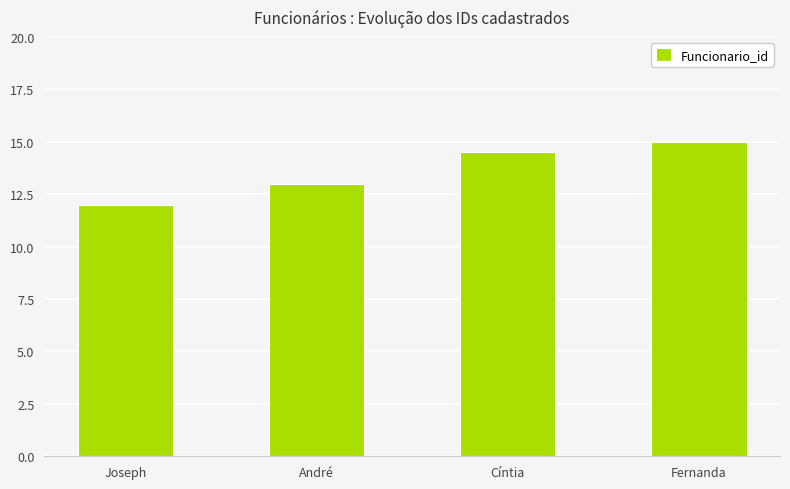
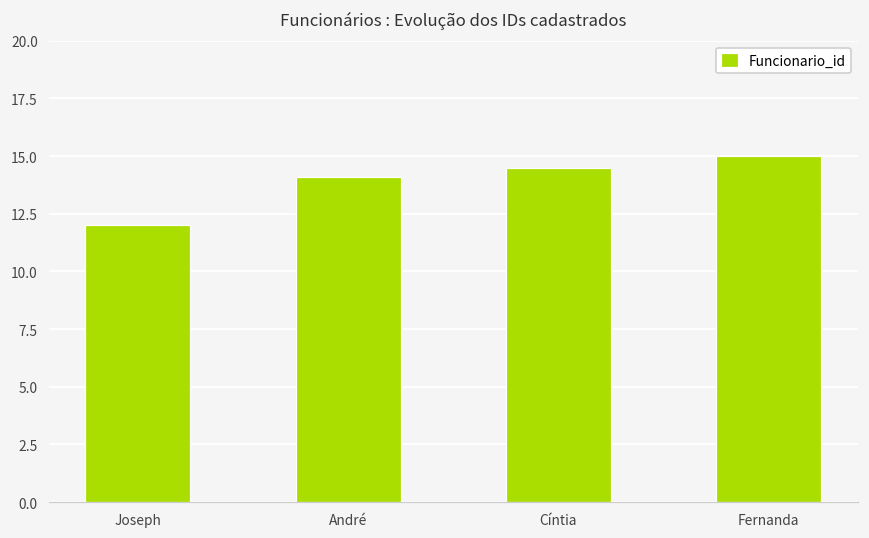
  {
    "Joseph": 12.0,
-   "André": 13.0,
+   "André": 14.1,
    "Cíntia": 14.5,
    "Fernanda": 15.0
  }
